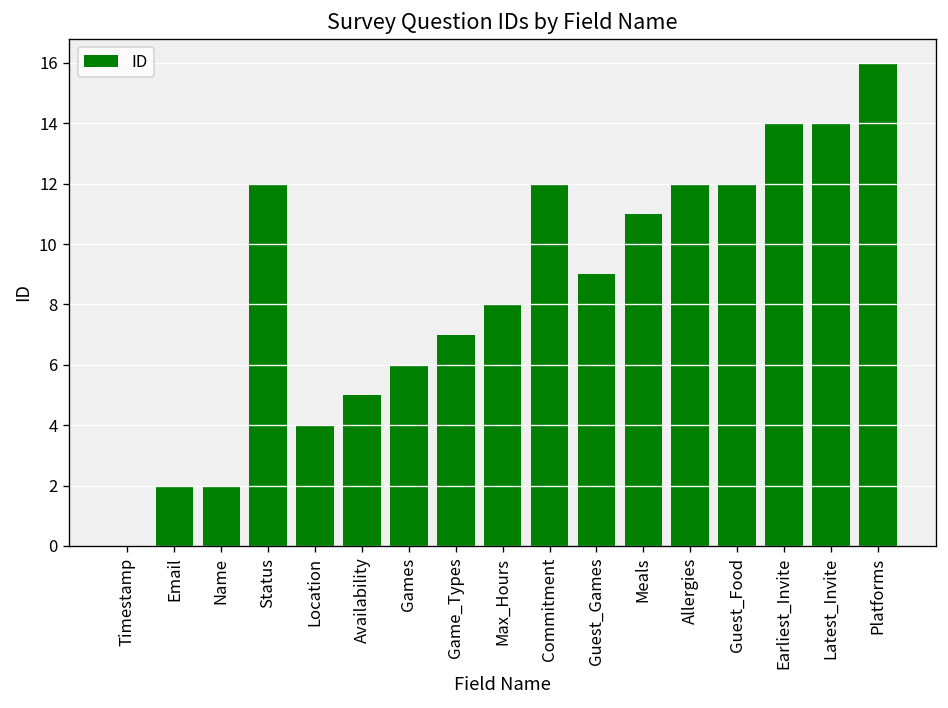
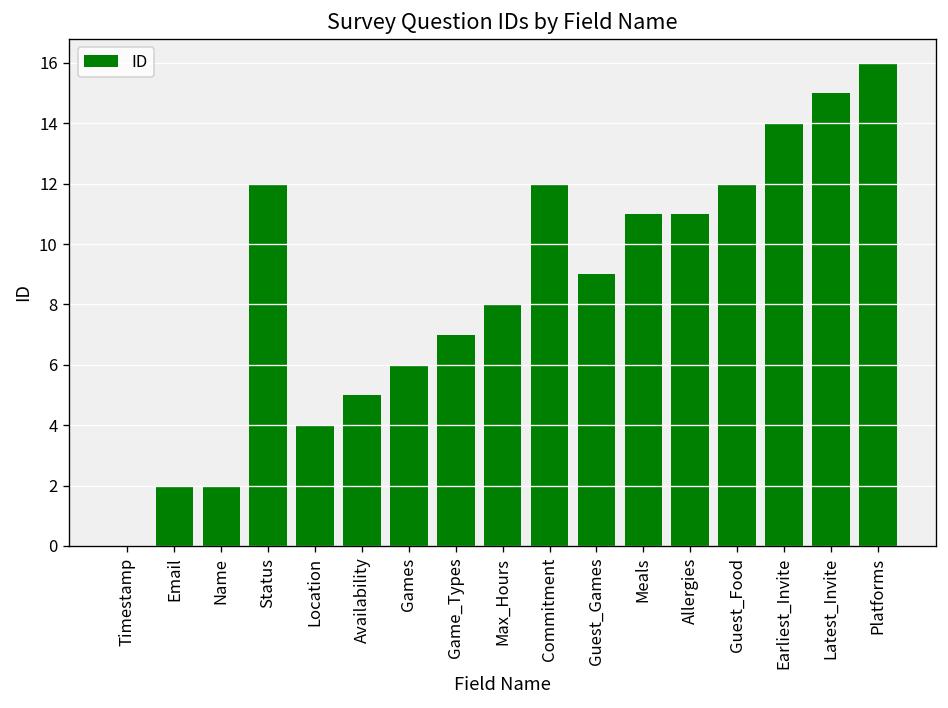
  {
    "Timestamp": 0,
    "Email": 2,
    "Name": 2,
    "Status": 12,
    "Location": 4,
    "Availability": 5,
    "Games": 6,
    "Game_Types": 7,
    "Max_Hours": 8,
    "Commitment": 12,
    "Guest_Games": 9,
    "Meals": 11,
-   "Allergies": 12,
+   "Allergies": 11,
    "Guest_Food": 12,
    "Earliest_Invite": 14,
-   "Latest_Invite": 14,
+   "Latest_Invite": 15,
    "Platforms": 16
  }
